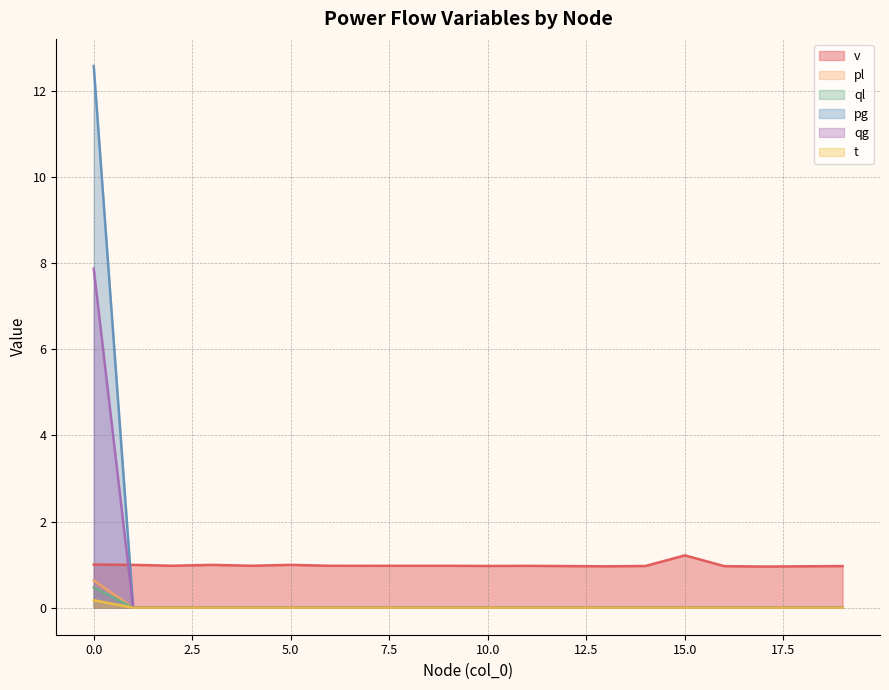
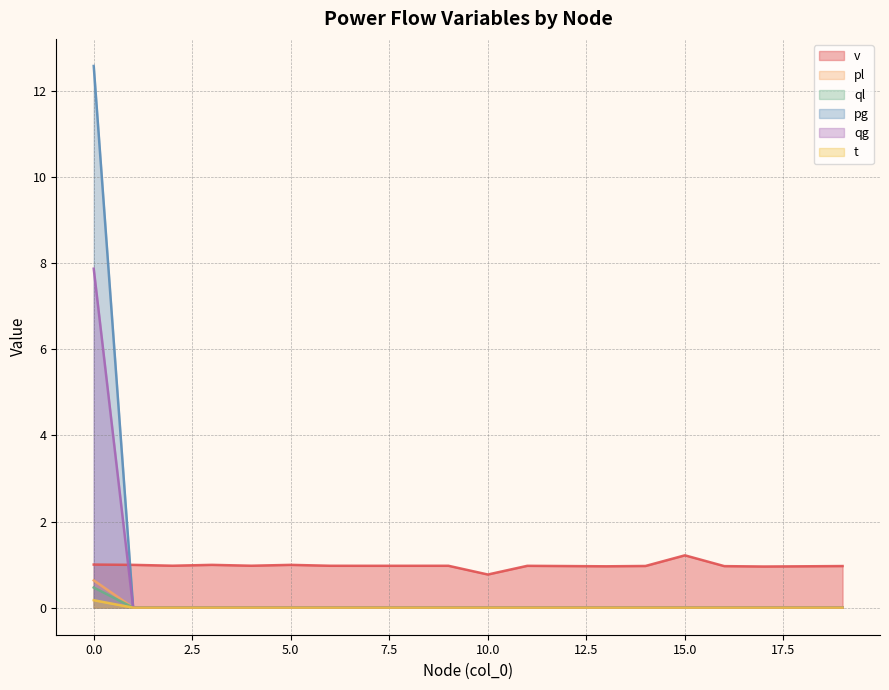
  {
    "v": {
      "0.0": 1.0,
      "5.0": 1.0,
-     "10.0": 1.0,
+     "10.0": 0.8,
      "15.0": 1.2
    }
  }
